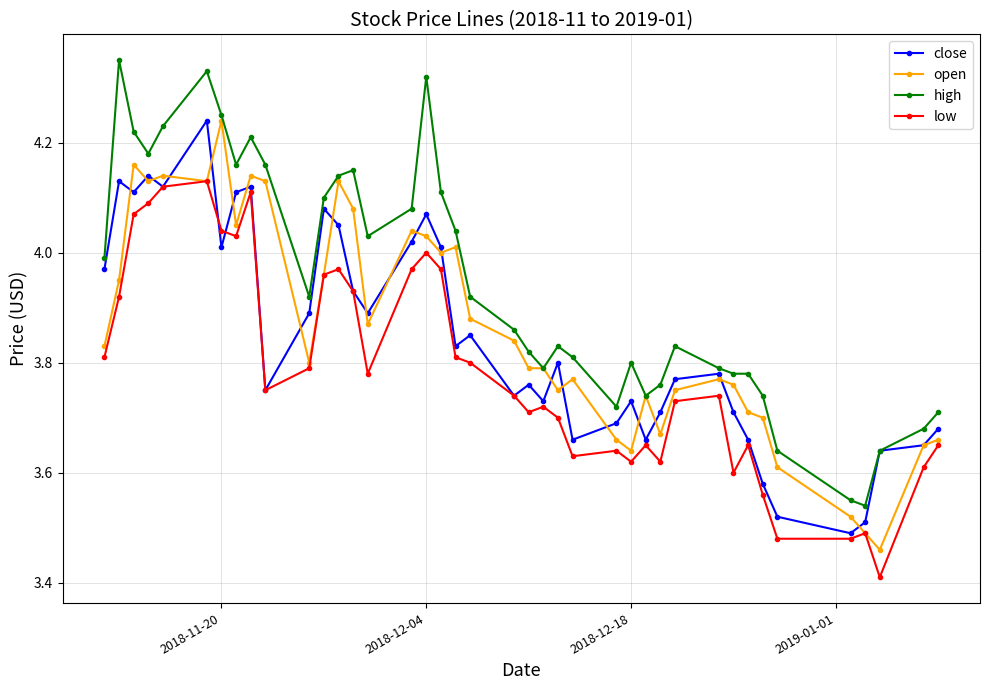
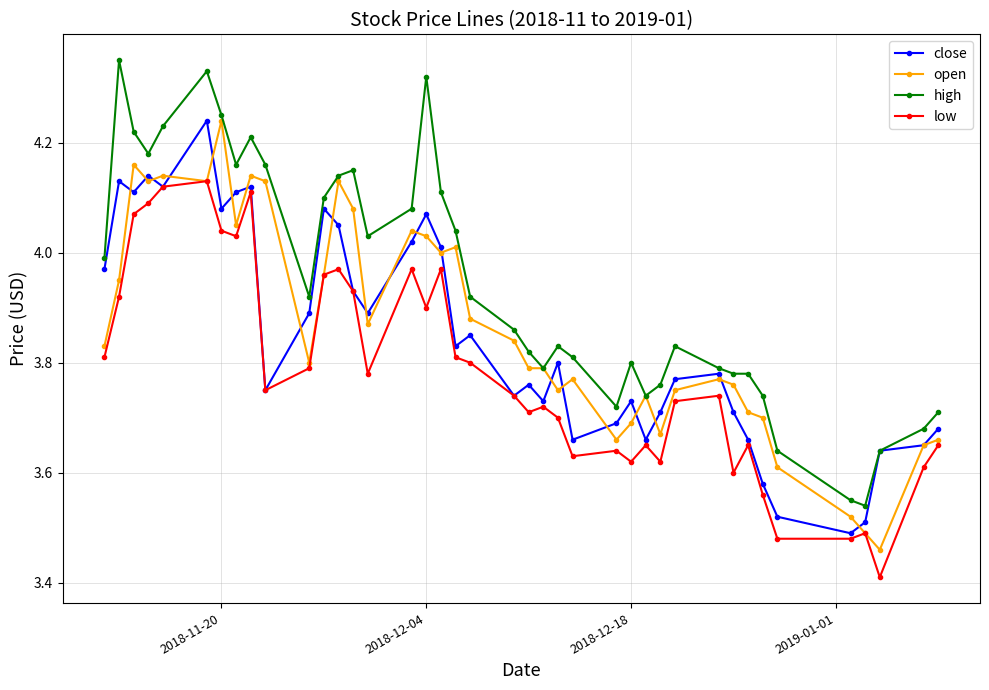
  {
    "close": {
-     "2018-11-20": 4.01,
+     "2018-11-20": 4.08,
      "2018-12-04": 4.07,
      "2018-12-18": 3.73
    },
    "open": {
      "2018-11-20": 4.24,
      "2018-12-04": 4.03,
-     "2018-12-18": 3.64
+     "2018-12-18": 3.69
    },
    "high": {
      "2018-11-20": 4.25,
      "2018-12-04": 4.32,
      "2018-12-18": 3.80
    },
    "low": {
      "2018-11-20": 4.04,
-     "2018-12-04": 4.0,
+     "2018-12-04": 3.9,
      "2018-12-18": 3.62
    }
  }
